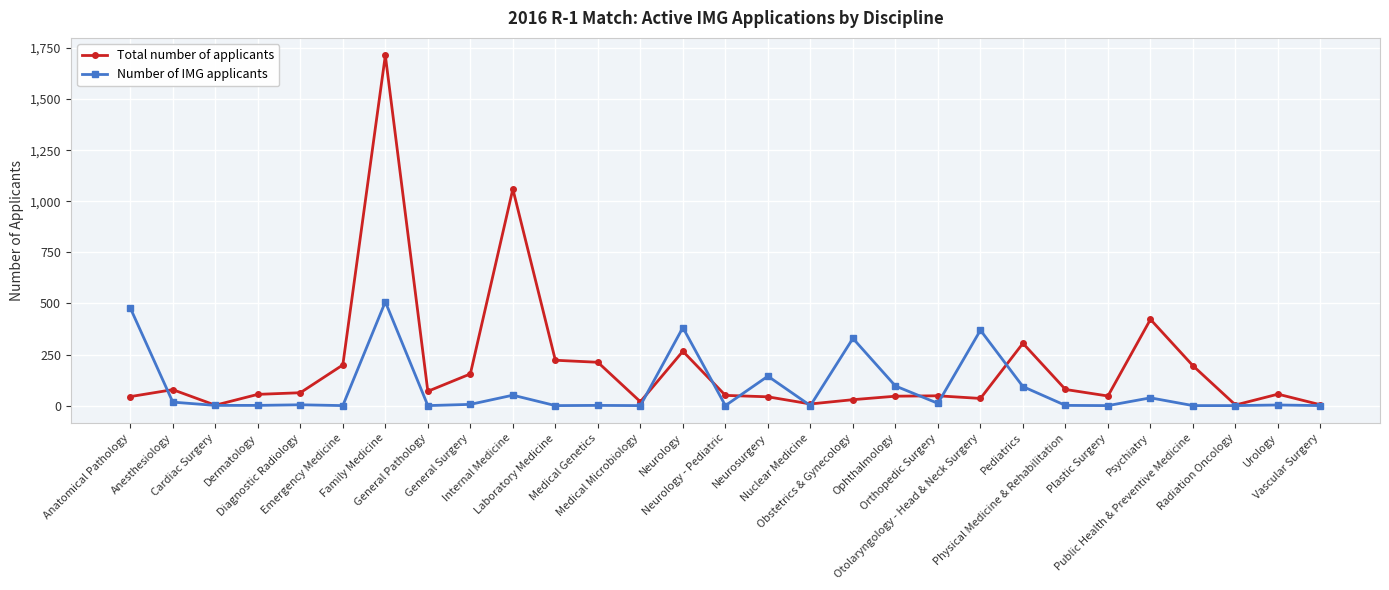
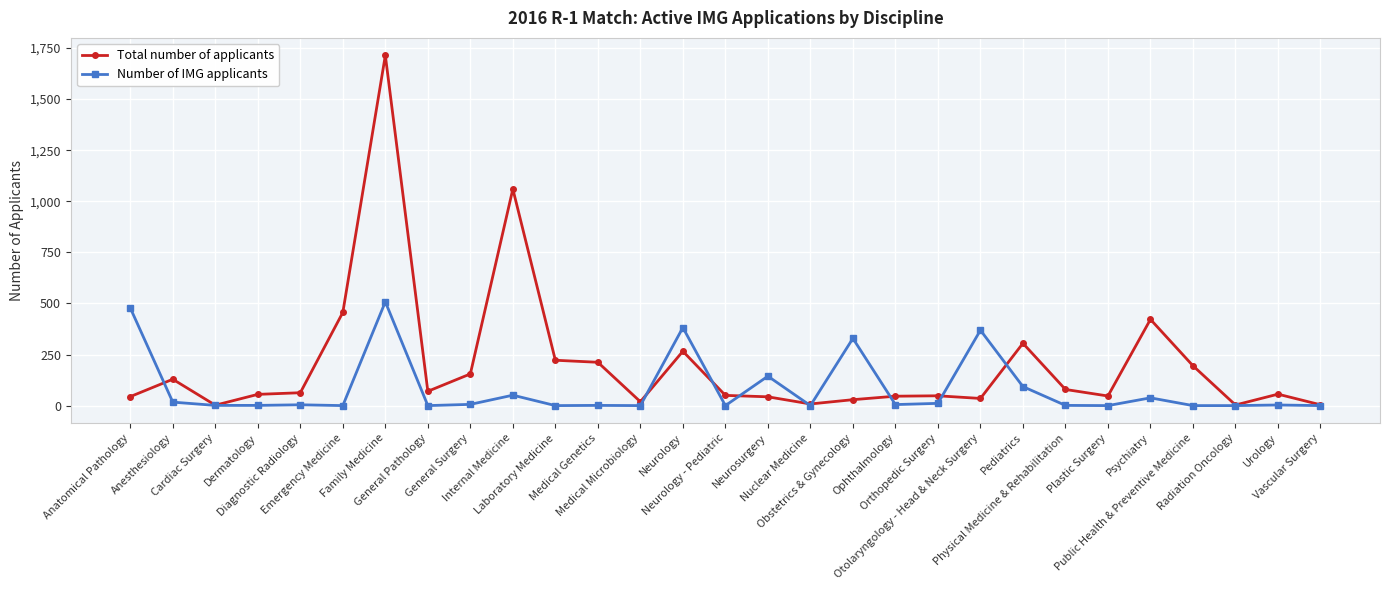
  {
    "Total number of applicants": {
      "Anatomical Pathology": "40",
-     "Anesthesiology": "80",
+     "Anesthesiology": "130",
      "Dermatology": "60",
      "Diagnostic Radiology": "60",
-     "Emergency Medicine": "200",
+     "Emergency Medicine": "460",
      "Family Medicine": "1,710",
      "General Pathology": "70",
      "General Surgery": "160",
      "Internal Medicine": "1,060",
      "Laboratory Medicine": "220",
      "Medical Genetics": "210",
      "Medical Microbiology": "20",
      "Neurology": "270",
      "Neurology - Pediatric": "50",
      "Neurosurgery": "40",
      "Obstetrics & Gynecology": "30",
      "Ophthalmology": "50",
      "Orthopedic Surgery": "50",
      "Otolaryngology - Head & Neck Surgery": "40",
      "Pediatrics": "310",
      "Physical Medicine & Rehabilitation": "80",
      "Plastic Surgery": "50",
      "Psychiatry": "420",
      "Public Health & Preventive Medicine": "200",
      "Urology": "60"
    },
    "Number of IMG applicants": {
      "Anatomical Pathology": "480",
      "Anesthesiology": "20",
      "Dermatology": "0",
      "Diagnostic Radiology": "0",
      "Emergency Medicine": "0",
      "Family Medicine": "510",
      "General Pathology": "0",
      "General Surgery": "10",
      "Internal Medicine": "50",
      "Laboratory Medicine": "0",
      "Medical Genetics": "0",
      "Medical Microbiology": "0",
      "Neurology": "380",
      "Neurology - Pediatric": "0",
      "Neurosurgery": "140",
      "Obstetrics & Gynecology": "330",
-     "Ophthalmology": "100",
+     "Ophthalmology": "10",
      "Orthopedic Surgery": "10",
      "Otolaryngology - Head & Neck Surgery": "370",
      "Pediatrics": "90",
      "Physical Medicine & Rehabilitation": "0",
      "Plastic Surgery": "0",
      "Psychiatry": "40",
      "Public Health & Preventive Medicine": "0",
      "Urology": "0"
    }
  }
